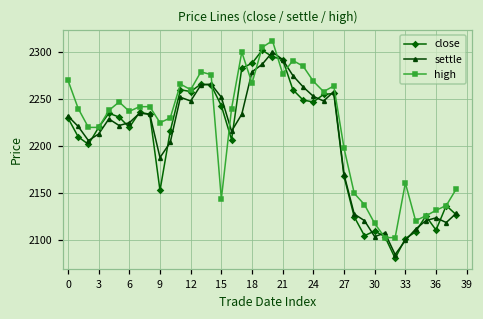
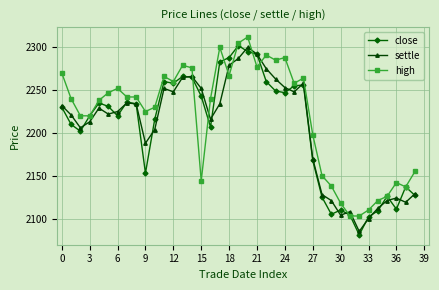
  {
    "high": {
      "0": 2270,
-     "6": 2240,
+     "6": 2250,
      "9": 2230,
      "15": 2140,
      "18": 2270,
      "21": 2280,
-     "24": 2270,
+     "24": 2290,
      "27": 2200,
      "30": 2120,
-     "33": 2160,
-     "36": 2130
+     "33": 2110,
+     "36": 2140
    }
  }
